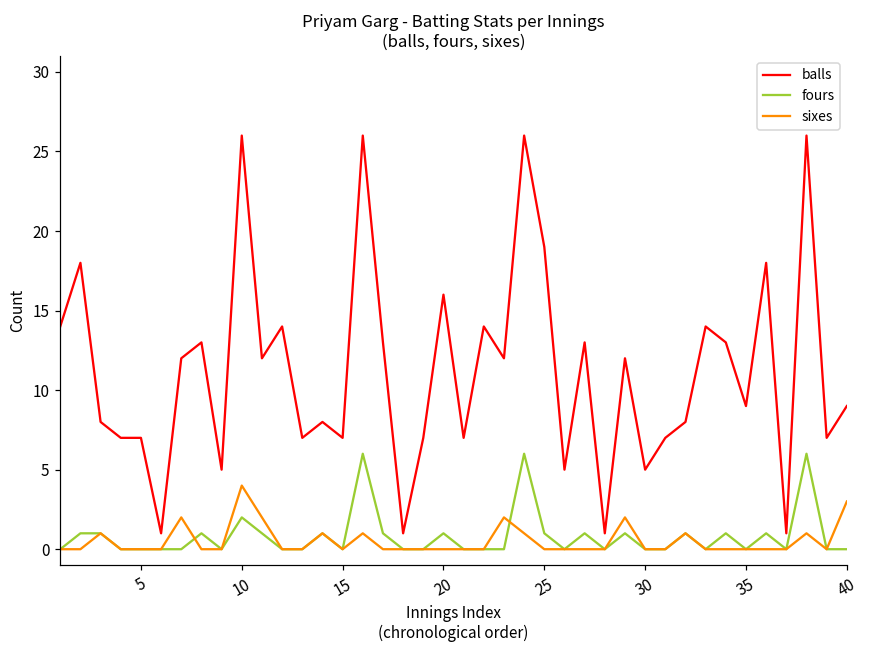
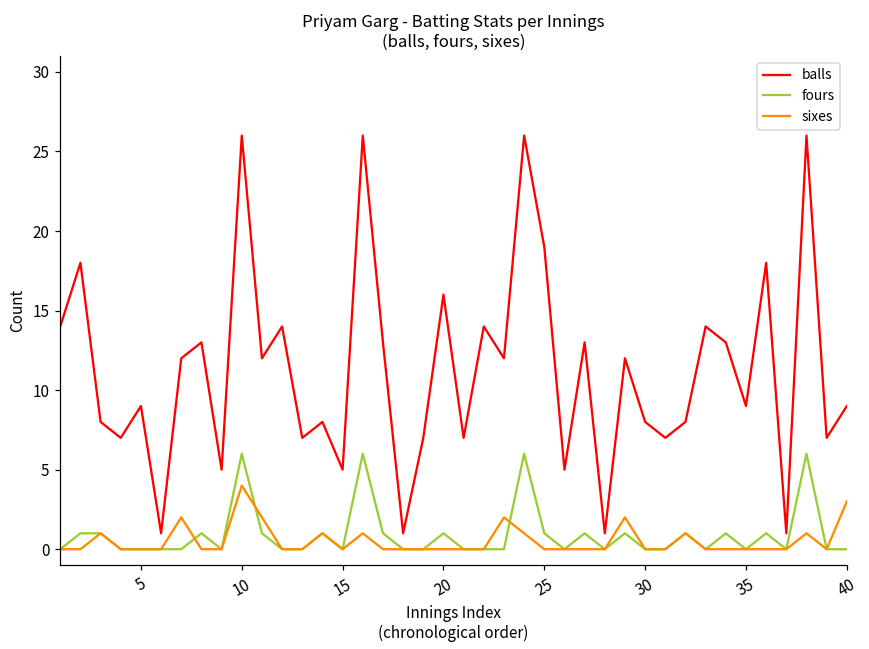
  {
    "balls": {
-     "5": 7,
+     "5": 9,
      "10": 26,
-     "15": 7,
+     "15": 5,
      "20": 16,
      "25": 19,
-     "30": 5,
+     "30": 8,
      "35": 9,
      "40": 9
    },
    "fours": {
-     "10": 2,
+     "10": 6,
      "20": 1,
      "25": 1,
      "40": 0
    },
    "sixes": {
      "10": 4,
      "20": 0,
      "25": 0,
      "40": 3
    }
  }
